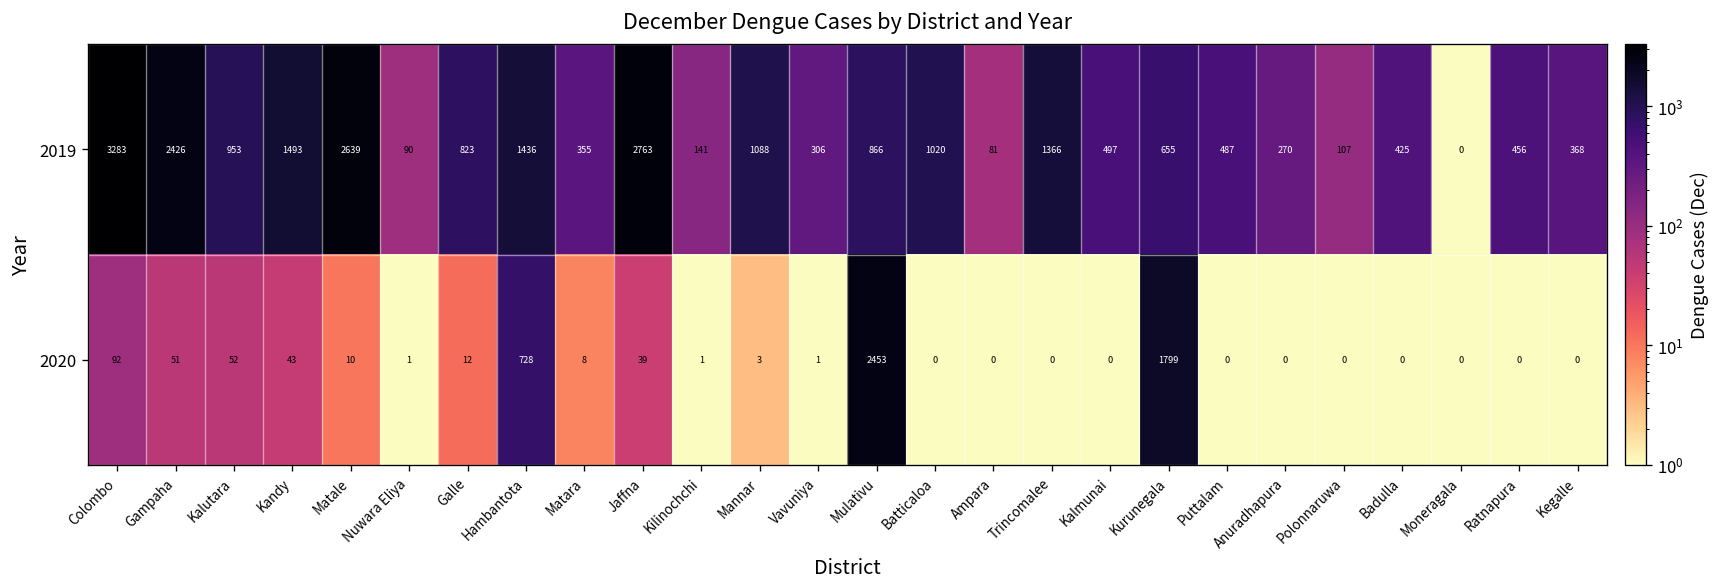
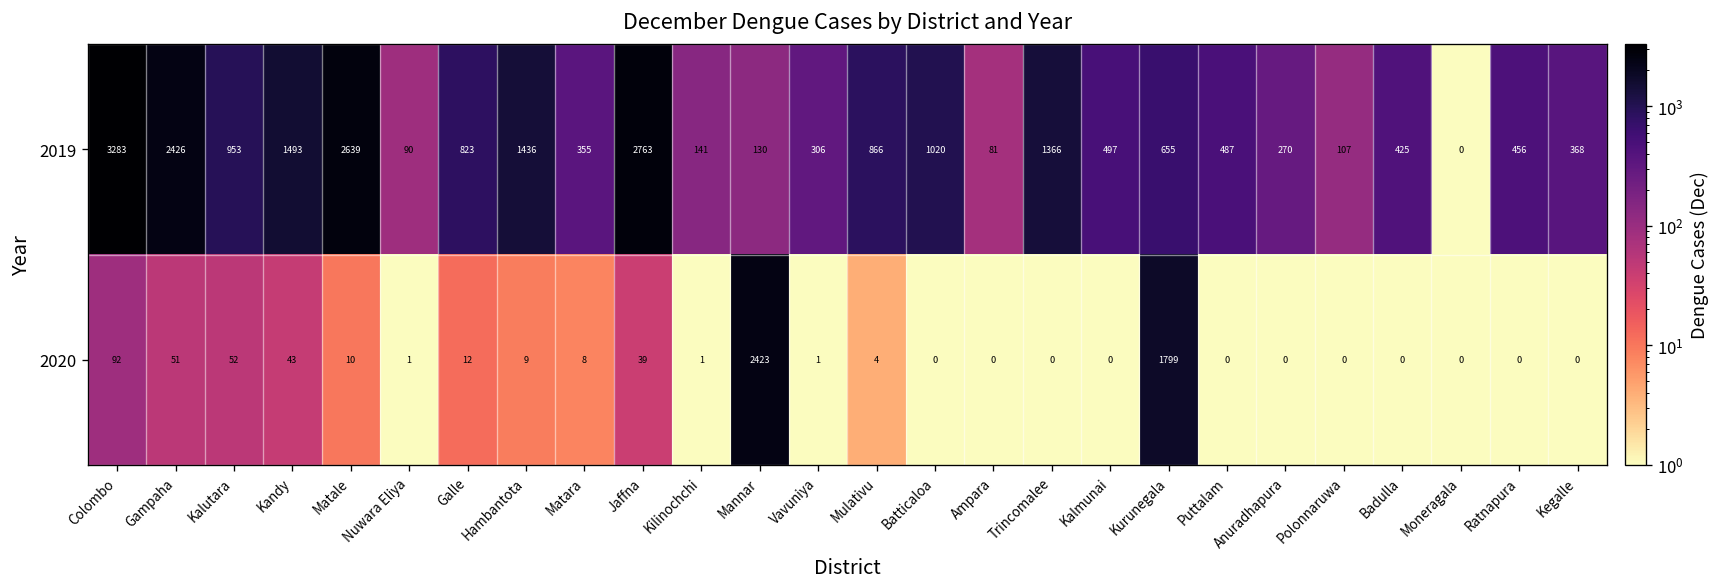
  {
    "2019": {
      "Colombo": 3283,
      "Gampaha": 2426,
      "Kalutara": 953,
      "Kandy": 1493,
      "Matale": 2639,
      "Nuwara Eliya": 90,
      "Galle": 823,
      "Hambantota": 1436,
      "Matara": 355,
      "Jaffna": 2763,
      "Kilinochchi": 141,
-     "Mannar": 1088,
+     "Mannar": 130,
      "Vavuniya": 306,
      "Mulativu": 866,
      "Batticaloa": 1020,
      "Ampara": 81,
      "Trincomalee": 1366,
      "Kalmunai": 497,
      "Kurunegala": 655,
      "Puttalam": 487,
      "Anuradhapura": 270,
      "Polonnaruwa": 107,
      "Badulla": 425,
      "Moneragala": 0,
      "Ratnapura": 456,
      "Kegalle": 368
    },
    "2020": {
      "Colombo": 92,
      "Gampaha": 51,
      "Kalutara": 52,
      "Kandy": 43,
      "Matale": 10,
      "Nuwara Eliya": 1,
      "Galle": 12,
-     "Hambantota": 728,
+     "Hambantota": 9,
      "Matara": 8,
      "Jaffna": 39,
      "Kilinochchi": 1,
-     "Mannar": 3,
+     "Mannar": 2423,
      "Vavuniya": 1,
-     "Mulativu": 2453,
+     "Mulativu": 4,
      "Batticaloa": 0,
      "Ampara": 0,
      "Trincomalee": 0,
      "Kalmunai": 0,
      "Kurunegala": 1799,
      "Puttalam": 0,
      "Anuradhapura": 0,
      "Polonnaruwa": 0,
      "Badulla": 0,
      "Moneragala": 0,
      "Ratnapura": 0,
      "Kegalle": 0
    }
  }
